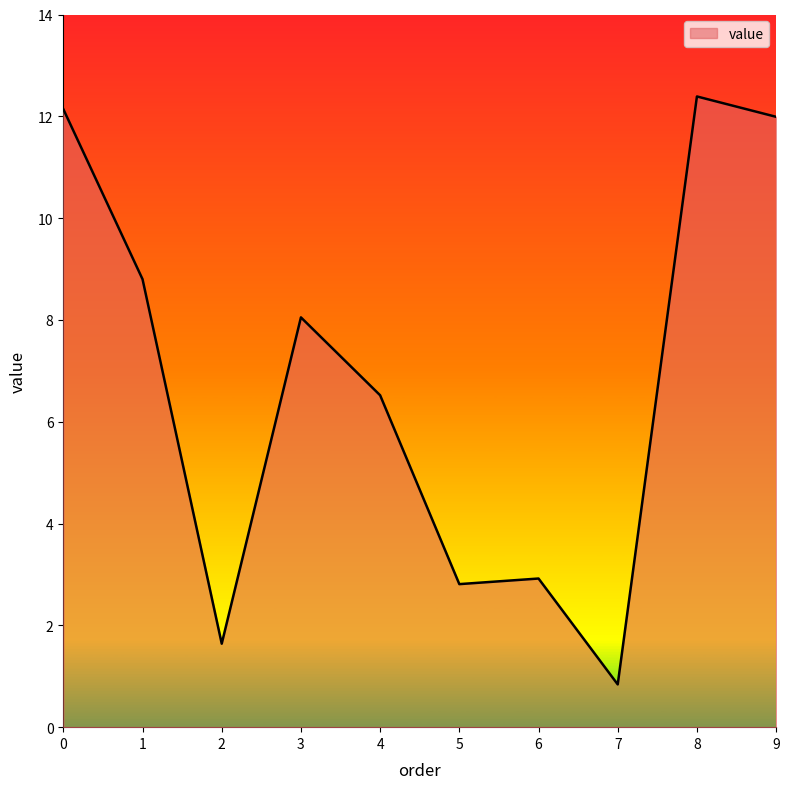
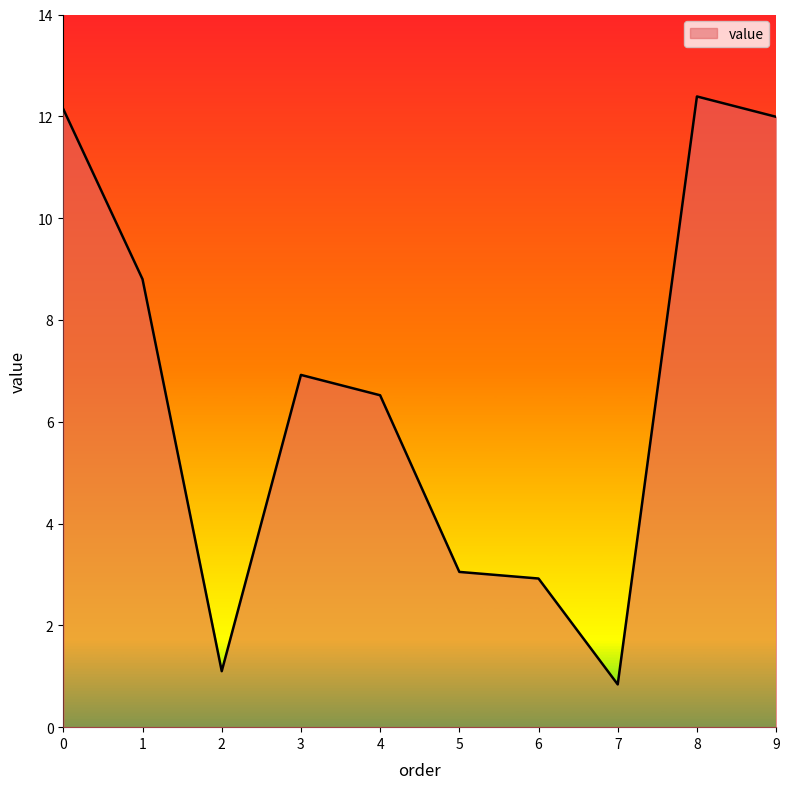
  {
    "0": 12.1,
    "1": 8.8,
-   "2": 1.6,
-   "3": 8.1,
+   "2": 1.1,
+   "3": 6.9,
    "4": 6.5,
-   "5": 2.8,
+   "5": 3.1,
    "6": 2.9,
    "7": 0.8,
    "8": 12.4,
    "9": 12.0
  }
